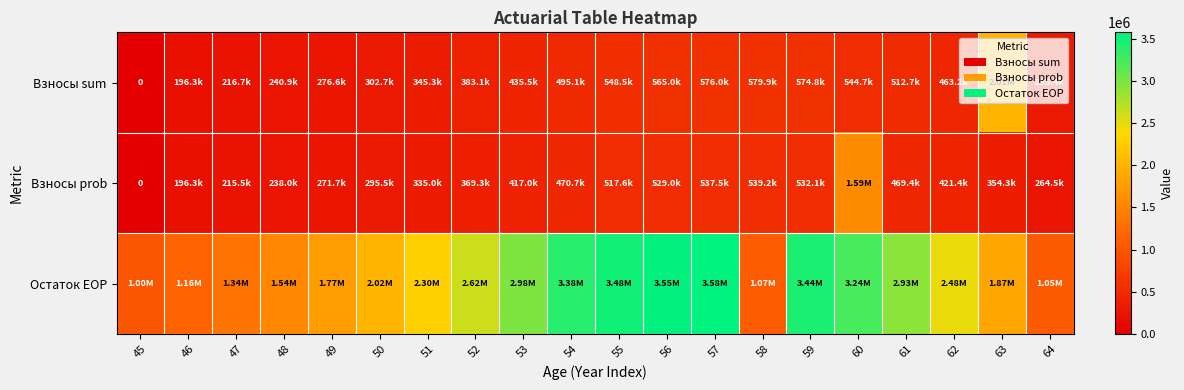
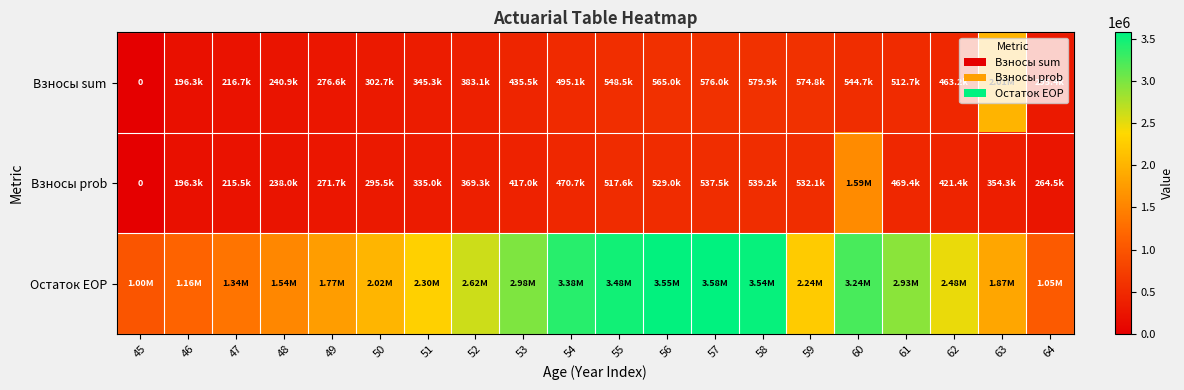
  {
    "Взносы sum": {
      "45": "0",
      "46": "196.3k",
      "47": "216.7k",
      "48": "240.9k",
      "49": "276.6k",
      "50": "302.7k",
      "51": "345.3k",
      "52": "383.1k",
      "53": "435.5k",
      "54": "495.1k",
      "55": "548.5k",
      "56": "565.0k",
      "57": "576.0k",
      "58": "579.9k",
      "59": "574.8k",
      "60": "544.7k",
      "61": "512.7k"
    },
    "Взносы prob": {
      "45": "0",
      "46": "196.3k",
      "47": "215.5k",
      "48": "238.0k",
      "49": "271.7k",
      "50": "295.5k",
      "51": "335.0k",
      "52": "369.3k",
      "53": "417.0k",
      "54": "470.7k",
      "55": "517.6k",
      "56": "529.0k",
      "57": "537.5k",
      "58": "539.2k",
      "59": "532.1k",
      "60": "1.59M",
      "61": "469.4k",
      "62": "421.4k",
      "63": "354.3k",
      "64": "264.5k"
    },
    "Остаток EOP": {
      "45": "1.00M",
      "46": "1.16M",
      "47": "1.34M",
      "48": "1.54M",
      "49": "1.77M",
      "50": "2.02M",
      "51": "2.30M",
      "52": "2.62M",
      "53": "2.98M",
      "54": "3.38M",
      "55": "3.48M",
      "56": "3.55M",
      "57": "3.58M",
-     "58": "1.07M",
-     "59": "3.44M",
+     "58": "3.54M",
+     "59": "2.24M",
      "60": "3.24M",
      "61": "2.93M",
      "62": "2.48M",
      "63": "1.87M",
      "64": "1.05M"
    }
  }
